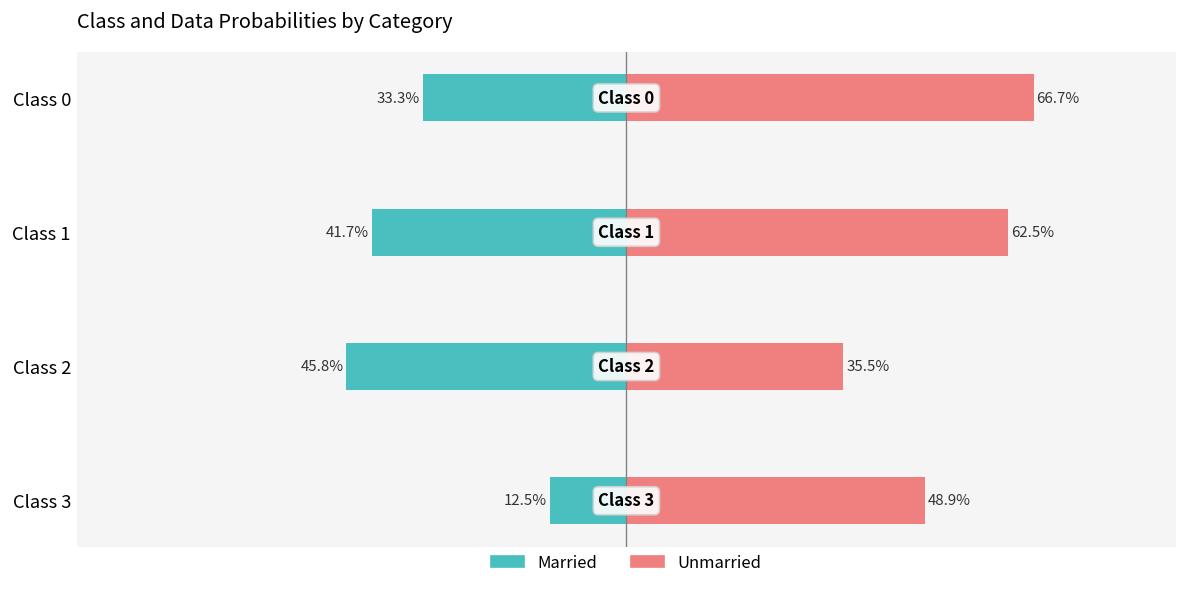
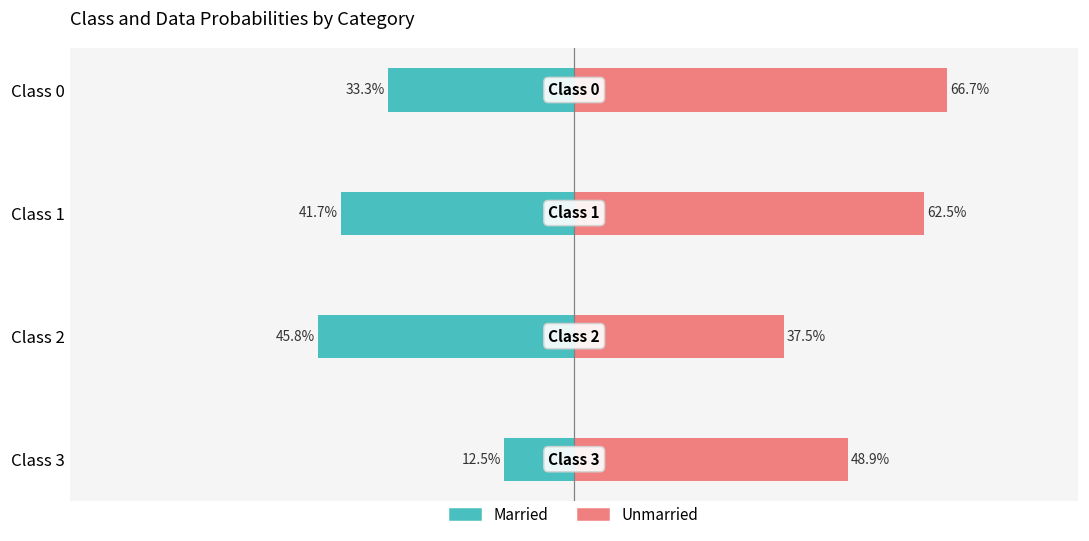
  {
    "Unmarried": {
      "Class 0": "66.7%",
      "Class 1": "62.5%",
-     "Class 2": "35.5%",
+     "Class 2": "37.5%",
      "Class 3": "48.9%"
    }
  }
